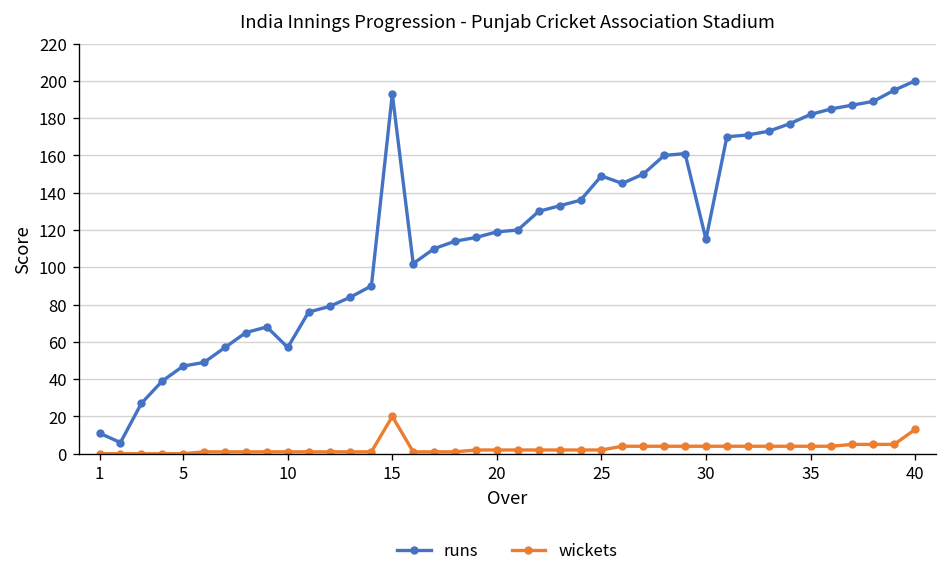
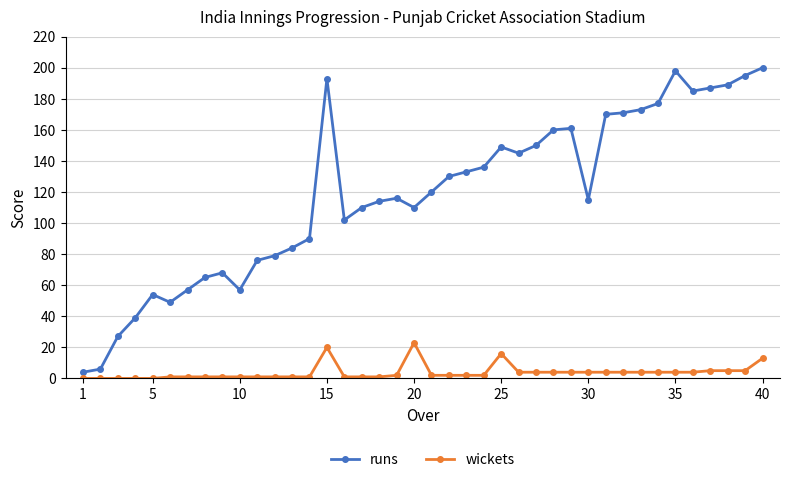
  {
    "runs": {
-     "1": 11,
-     "5": 47,
+     "1": 4,
+     "5": 54,
      "10": 57,
      "15": 193,
-     "20": 119,
+     "20": 110,
      "25": 149,
      "30": 115,
-     "35": 182,
+     "35": 198,
      "40": 200
    },
    "wickets": {
      "1": 0,
      "5": 0,
      "10": 1,
      "15": 20,
-     "20": 2,
-     "25": 2,
+     "20": 23,
+     "25": 16,
      "30": 4,
      "35": 4,
      "40": 13
    }
  }
